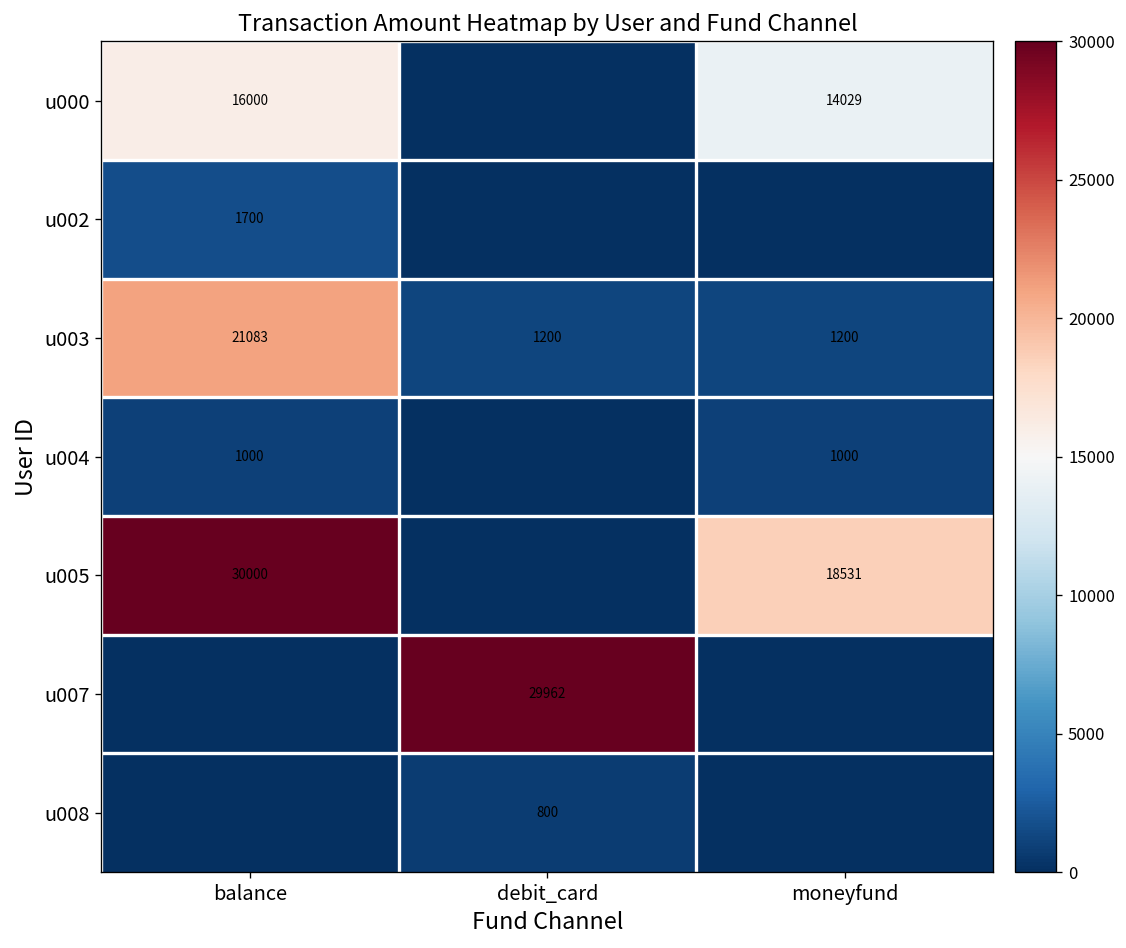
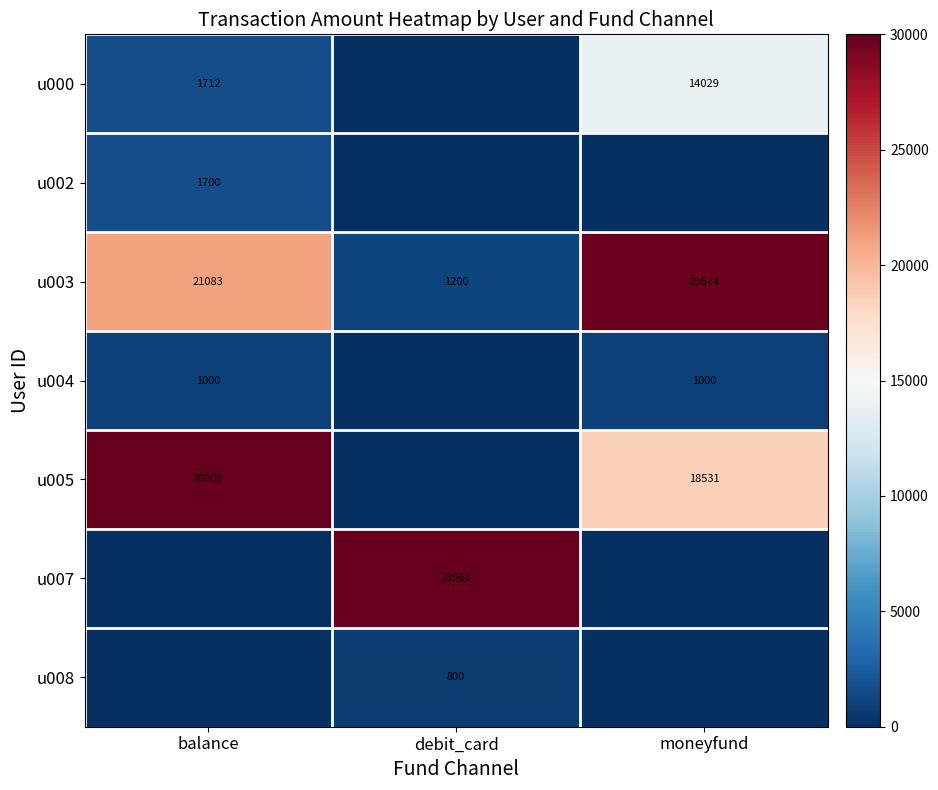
  {
    "u000": {
-     "balance": 16000,
+     "balance": 1712,
      "moneyfund": 14029
    },
    "u002": {
      "balance": 1700
    },
    "u003": {
      "balance": 21083,
      "debit_card": 1200,
-     "moneyfund": 1200
+     "moneyfund": 29674
    },
    "u004": {
      "balance": 1000,
      "moneyfund": 1000
    },
    "u005": {
      "balance": 30000,
      "moneyfund": 18531
    },
    "u007": {
      "debit_card": 29962
    },
    "u008": {
      "debit_card": 800
    }
  }
